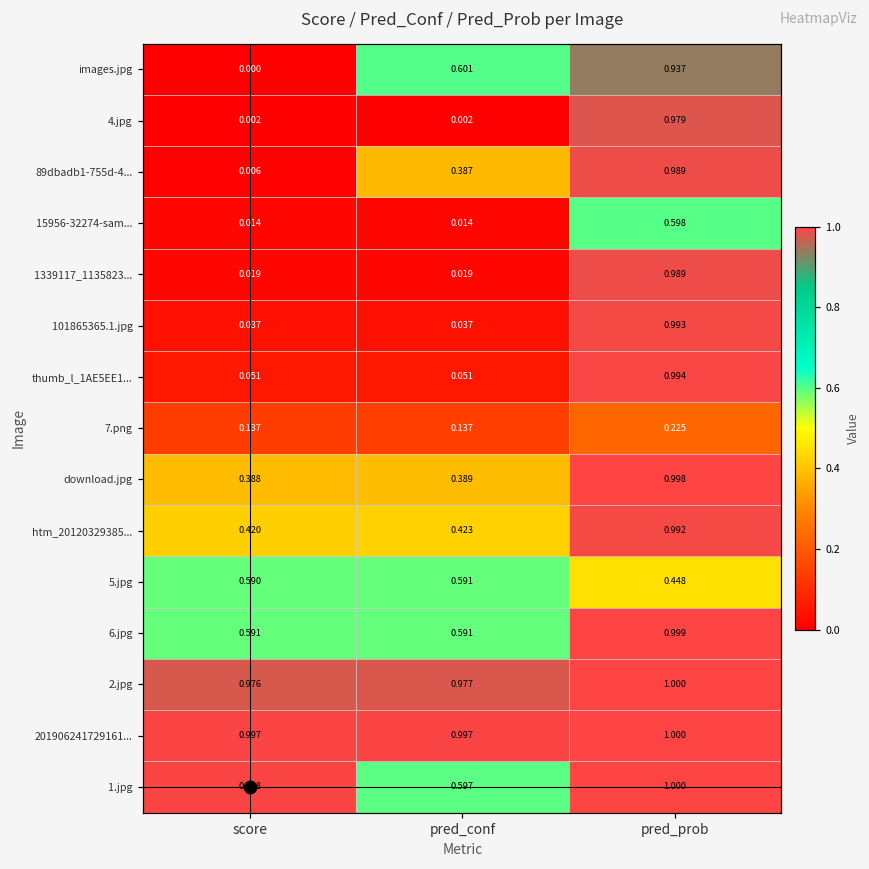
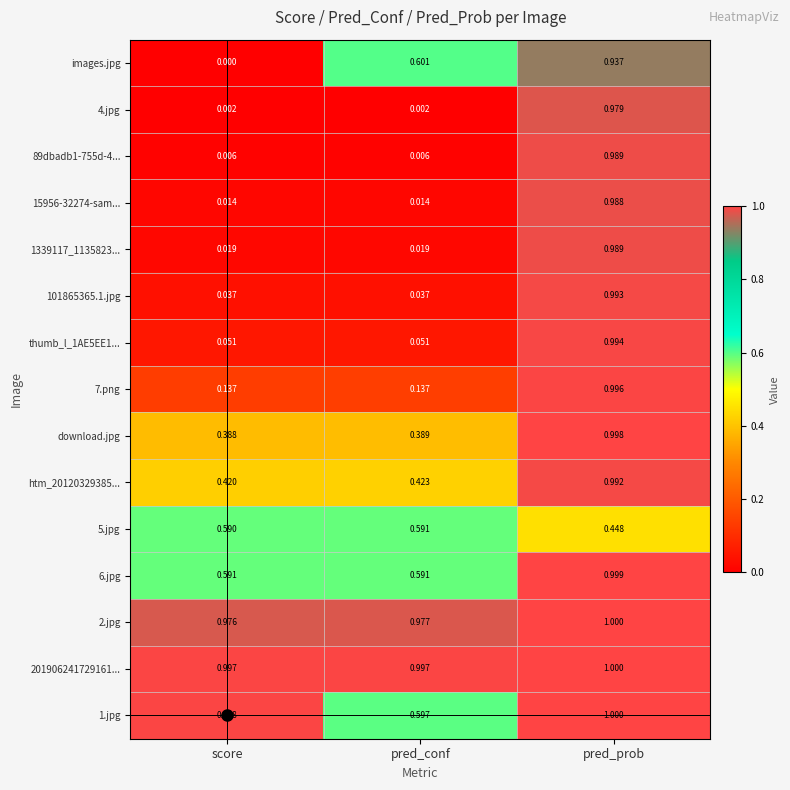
  {
    "images.jpg": {
      "score": 0.000,
      "pred_conf": 0.601,
      "pred_prob": 0.937
    },
    "4.jpg": {
      "score": 0.002,
      "pred_conf": 0.002,
      "pred_prob": 0.979
    },
    "89dbadb1-755d-4...": {
      "score": 0.006,
-     "pred_conf": 0.387,
+     "pred_conf": 0.006,
      "pred_prob": 0.989
    },
    "15956-32274-sam...": {
      "score": 0.014,
      "pred_conf": 0.014,
-     "pred_prob": 0.598
+     "pred_prob": 0.988
    },
    "1339117_1135823...": {
      "score": 0.019,
      "pred_conf": 0.019,
      "pred_prob": 0.989
    },
    "101865365.1.jpg": {
      "score": 0.037,
      "pred_conf": 0.037,
      "pred_prob": 0.993
    },
    "thumb_l_1AE5EE1...": {
      "score": 0.051,
      "pred_conf": 0.051,
      "pred_prob": 0.994
    },
    "7.png": {
      "score": 0.137,
      "pred_conf": 0.137,
-     "pred_prob": 0.225
+     "pred_prob": 0.996
    },
    "download.jpg": {
      "score": 0.388,
      "pred_conf": 0.389,
      "pred_prob": 0.998
    },
    "htm_20120329385...": {
      "score": 0.420,
      "pred_conf": 0.423,
      "pred_prob": 0.992
    },
    "5.jpg": {
      "score": 0.590,
      "pred_conf": 0.591,
      "pred_prob": 0.448
    },
    "6.jpg": {
      "score": 0.591,
      "pred_conf": 0.591,
      "pred_prob": 0.999
    },
    "2.jpg": {
      "score": 0.976,
      "pred_conf": 0.977,
      "pred_prob": 1.000
    },
    "201906241729161...": {
      "score": 0.997,
      "pred_conf": 0.997,
      "pred_prob": 1.000
    },
    "1.jpg": {
      "pred_conf": 0.597,
      "pred_prob": 1.000
    }
  }
